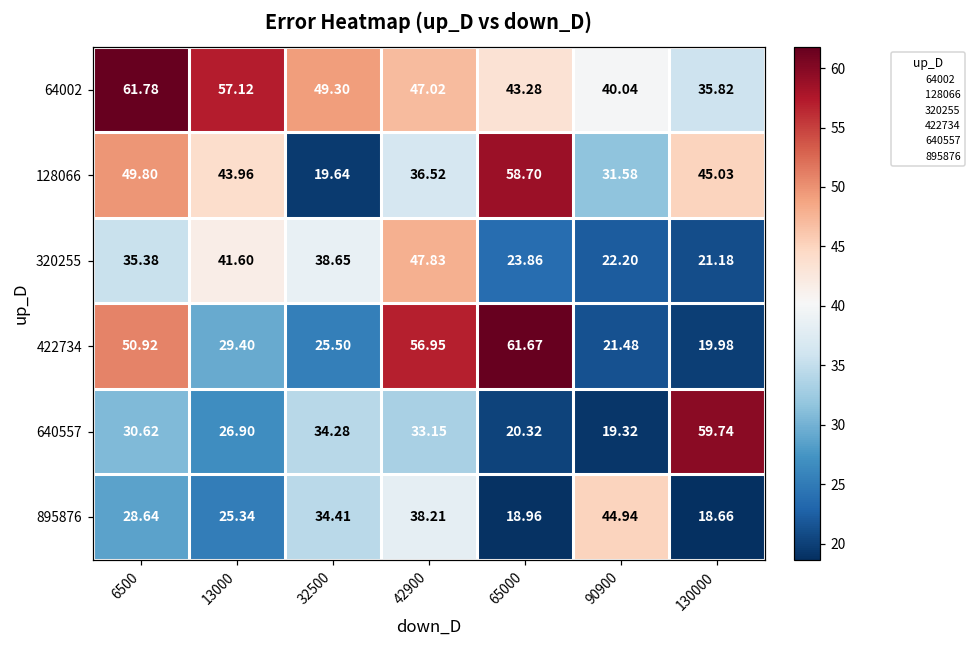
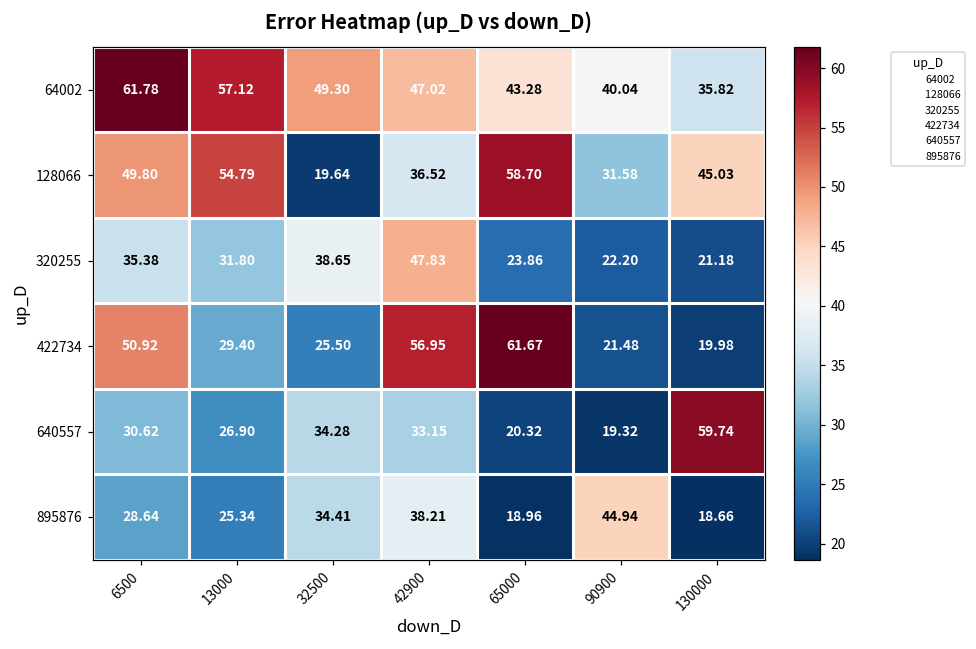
  {
    "64002": {
      "6500": 61.78,
      "13000": 57.12,
      "32500": 49.30,
      "42900": 47.02,
      "65000": 43.28,
      "90900": 40.04,
      "130000": 35.82
    },
    "128066": {
      "6500": 49.80,
-     "13000": 43.96,
+     "13000": 54.79,
      "32500": 19.64,
      "42900": 36.52,
      "65000": 58.70,
      "90900": 31.58,
      "130000": 45.03
    },
    "320255": {
      "6500": 35.38,
-     "13000": 41.60,
+     "13000": 31.80,
      "32500": 38.65,
      "42900": 47.83,
      "65000": 23.86,
      "90900": 22.20,
      "130000": 21.18
    },
    "422734": {
      "6500": 50.92,
      "13000": 29.40,
      "32500": 25.50,
      "42900": 56.95,
      "65000": 61.67,
      "90900": 21.48,
      "130000": 19.98
    },
    "640557": {
      "6500": 30.62,
      "13000": 26.90,
      "32500": 34.28,
      "42900": 33.15,
      "65000": 20.32,
      "90900": 19.32,
      "130000": 59.74
    },
    "895876": {
      "6500": 28.64,
      "13000": 25.34,
      "32500": 34.41,
      "42900": 38.21,
      "65000": 18.96,
      "90900": 44.94,
      "130000": 18.66
    }
  }
